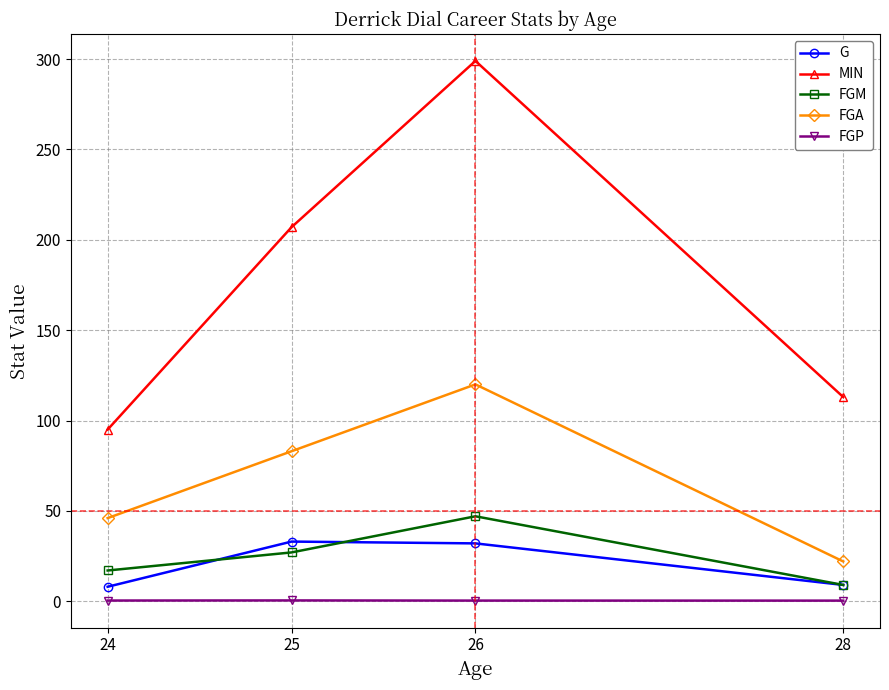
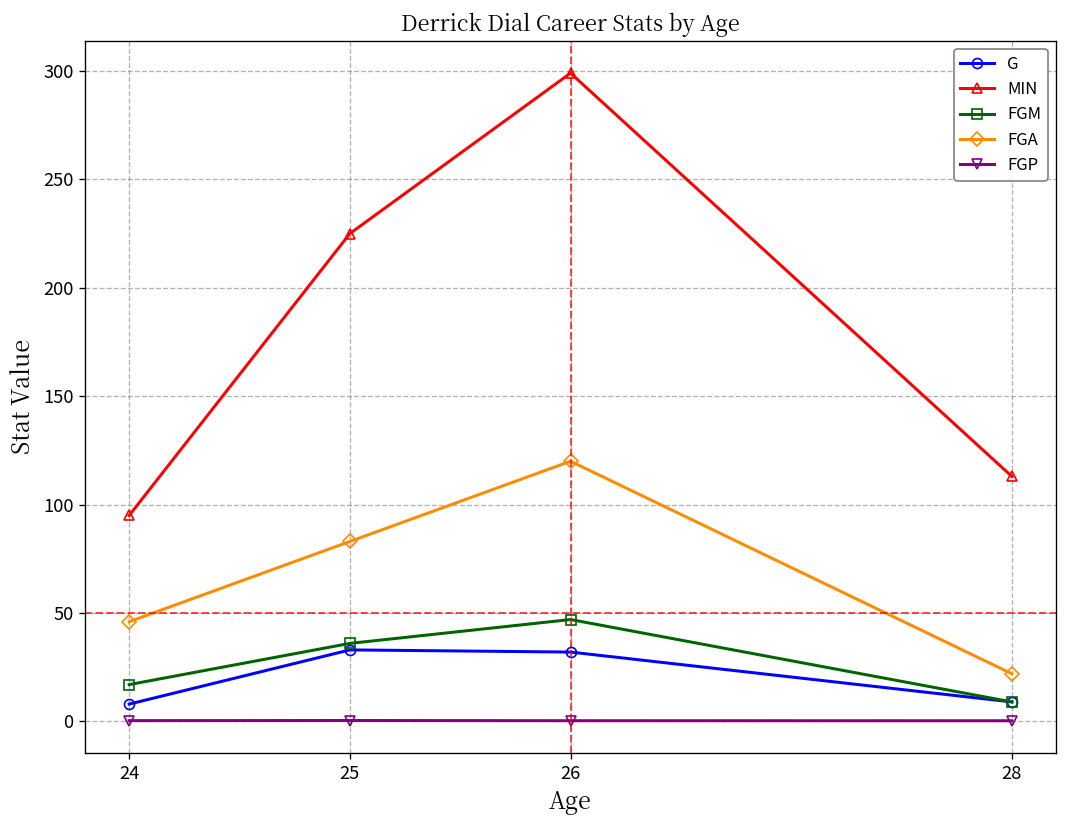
  {
    "G": {
      "24": 8,
      "25": 33,
      "26": 32
    },
    "MIN": {
      "24": 95,
-     "25": 207,
+     "25": 225,
      "26": 299,
      "28": 113
    },
    "FGM": {
      "24": 17,
-     "25": 27,
+     "25": 36,
      "26": 47
    },
    "FGA": {
      "24": 46,
      "25": 83,
      "26": 120,
      "28": 22
    },
    "FGP": {
      "24": 0,
      "25": 0,
      "26": 0,
      "28": 0
    }
  }
